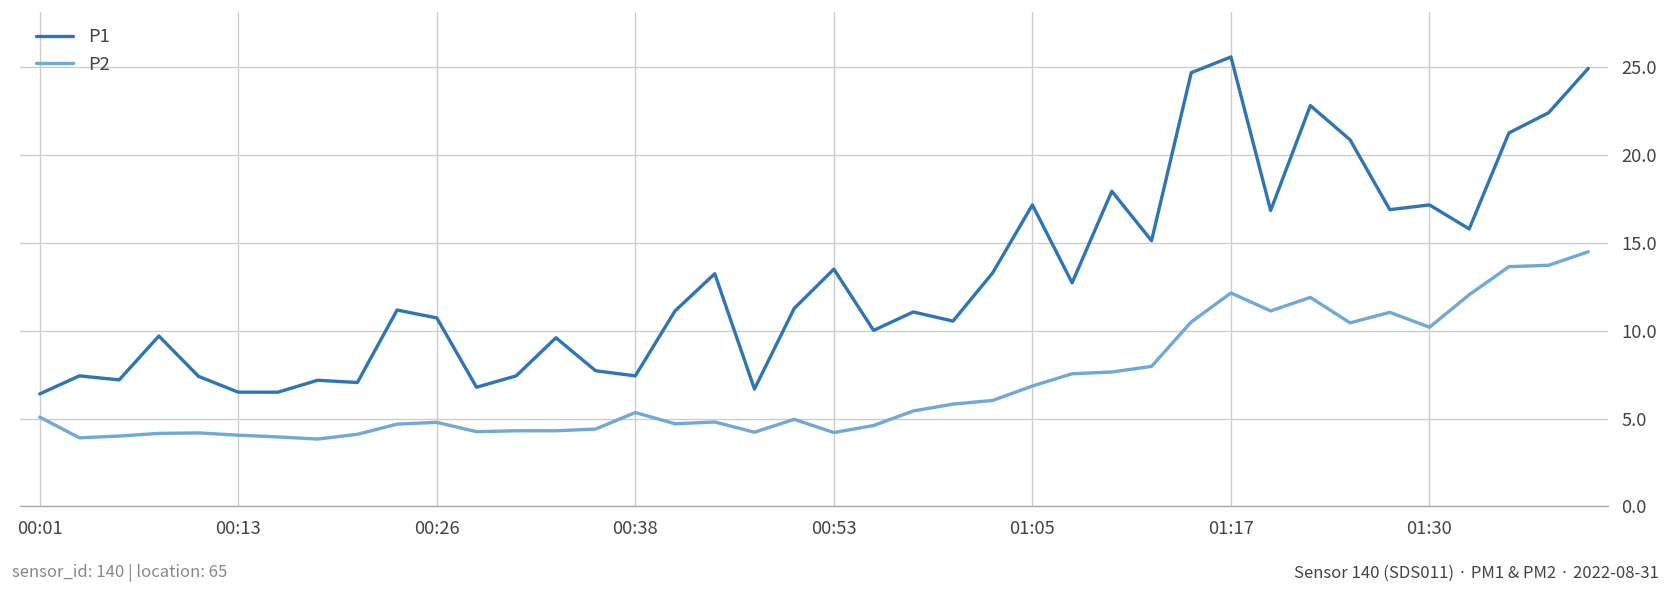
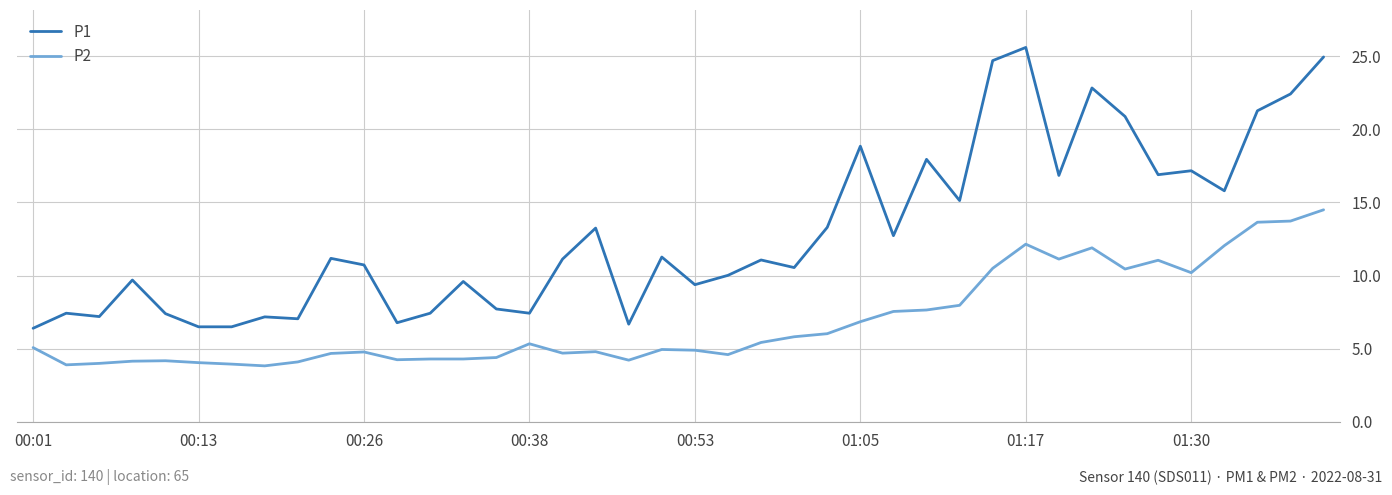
  {
    "P1": {
      "00:01": 6.4,
      "00:13": 6.5,
      "00:26": 10.7,
      "00:38": 7.4,
-     "00:53": 13.5,
-     "01:05": 17.2,
+     "00:53": 9.4,
+     "01:05": 18.9,
      "01:17": 25.6,
      "01:30": 17.2
    },
    "P2": {
      "00:01": 5.1,
      "00:13": 4.1,
      "00:26": 4.8,
      "00:38": 5.3,
-     "00:53": 4.2,
+     "00:53": 4.9,
      "01:05": 6.9,
      "01:17": 12.2,
      "01:30": 10.2
    }
  }
